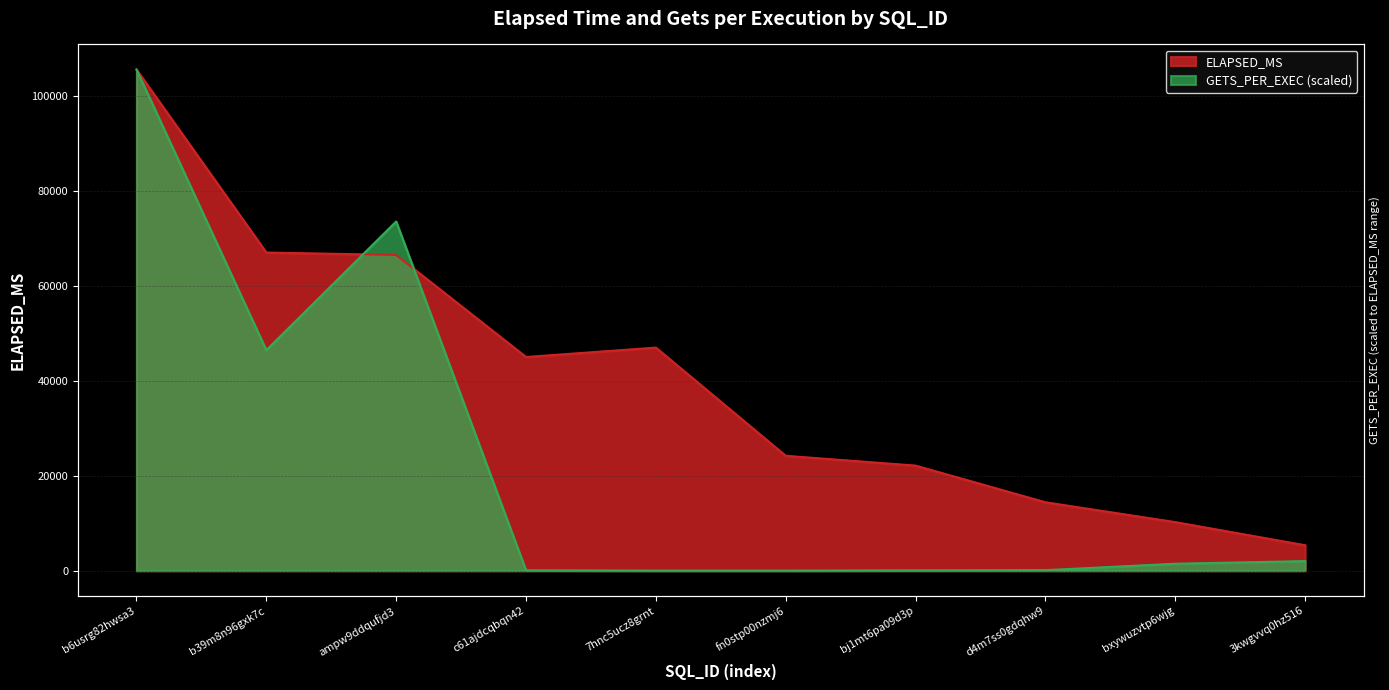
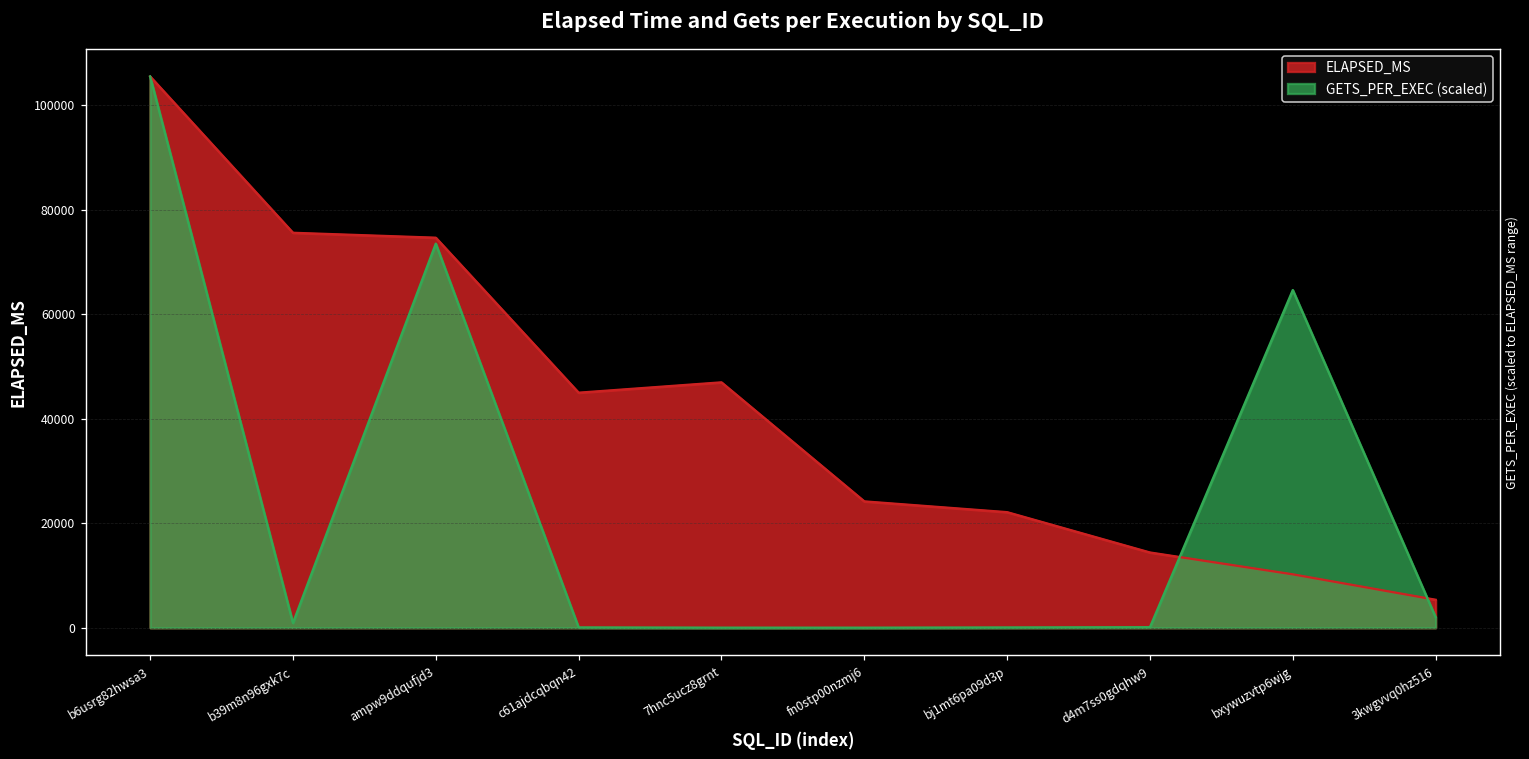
  {
    "ELAPSED_MS": {
-     "b39m8n96gxk7c": 67000,
-     "ampw9ddqufjd3": 66000,
+     "b39m8n96gxk7c": 76000,
+     "ampw9ddqufjd3": 75000,
      "c61ajdcqbqn42": 45000,
      "7hnc5ucz8grnt": 47000,
      "fn0stp00nzmj6": 24000,
      "bj1mt6pa09d3p": 22000,
      "d4m7ss0gdqhw9": 14000,
      "bxywuzvtp6wjg": 10000,
      "3kwgvvq0hz516": 5000
    },
    "GETS_PER_EXEC (scaled)": {
-     "b39m8n96gxk7c": 46000,
+     "b39m8n96gxk7c": 1000,
      "ampw9ddqufjd3": 74000,
      "c61ajdcqbqn42": 0,
      "7hnc5ucz8grnt": 0,
      "fn0stp00nzmj6": 0,
      "bj1mt6pa09d3p": 0,
      "d4m7ss0gdqhw9": 0,
-     "bxywuzvtp6wjg": 1000,
+     "bxywuzvtp6wjg": 65000,
      "3kwgvvq0hz516": 2000
    }
  }
